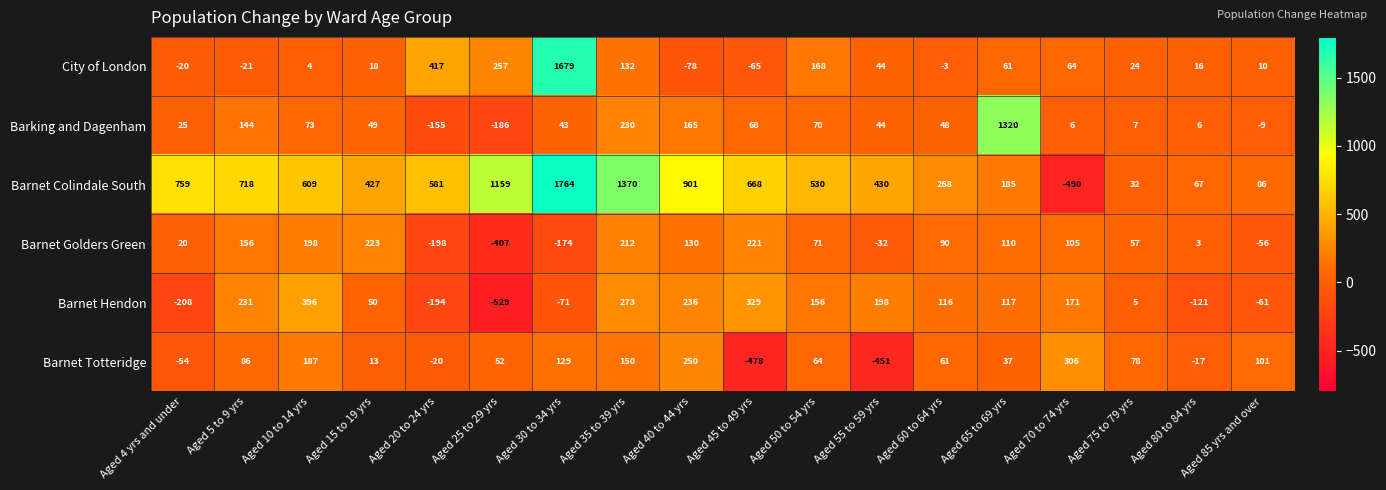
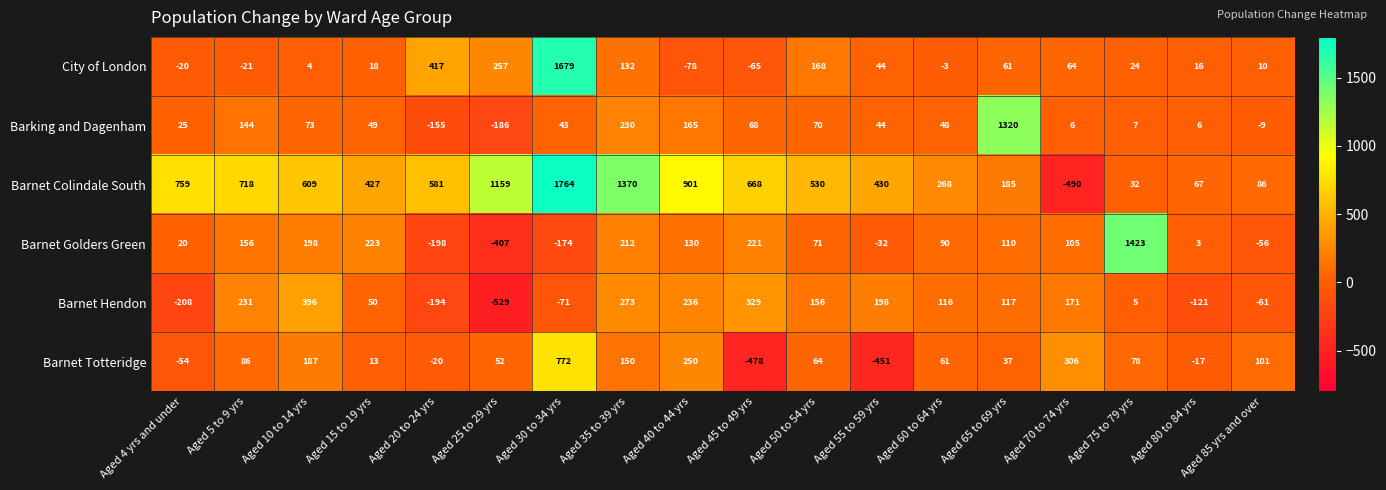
  {
    "City of London": {
      "Aged 4 yrs and under": -20,
      "Aged 5 to 9 yrs": -21,
      "Aged 10 to 14 yrs": 4,
      "Aged 15 to 19 yrs": 18,
      "Aged 20 to 24 yrs": 417,
      "Aged 25 to 29 yrs": 257,
      "Aged 30 to 34 yrs": 1679,
      "Aged 35 to 39 yrs": 132,
      "Aged 40 to 44 yrs": -78,
      "Aged 45 to 49 yrs": -65,
      "Aged 50 to 54 yrs": 168,
      "Aged 55 to 59 yrs": 44,
      "Aged 60 to 64 yrs": -3,
      "Aged 65 to 69 yrs": 61,
      "Aged 70 to 74 yrs": 64,
      "Aged 75 to 79 yrs": 24,
      "Aged 80 to 84 yrs": 16,
      "Aged 85 yrs and over": 10
    },
    "Barking and Dagenham": {
      "Aged 4 yrs and under": 25,
      "Aged 5 to 9 yrs": 144,
      "Aged 10 to 14 yrs": 73,
      "Aged 15 to 19 yrs": 49,
      "Aged 20 to 24 yrs": -155,
      "Aged 25 to 29 yrs": -186,
      "Aged 30 to 34 yrs": 43,
      "Aged 35 to 39 yrs": 230,
      "Aged 40 to 44 yrs": 165,
      "Aged 45 to 49 yrs": 68,
      "Aged 50 to 54 yrs": 70,
      "Aged 55 to 59 yrs": 44,
      "Aged 60 to 64 yrs": 48,
      "Aged 65 to 69 yrs": 1320,
      "Aged 70 to 74 yrs": 6,
      "Aged 75 to 79 yrs": 7,
      "Aged 80 to 84 yrs": 6,
      "Aged 85 yrs and over": -9
    },
    "Barnet Colindale South": {
      "Aged 4 yrs and under": 759,
      "Aged 5 to 9 yrs": 718,
      "Aged 10 to 14 yrs": 609,
      "Aged 15 to 19 yrs": 427,
      "Aged 20 to 24 yrs": 581,
      "Aged 25 to 29 yrs": 1159,
      "Aged 30 to 34 yrs": 1764,
      "Aged 35 to 39 yrs": 1370,
      "Aged 40 to 44 yrs": 901,
      "Aged 45 to 49 yrs": 668,
      "Aged 50 to 54 yrs": 530,
      "Aged 55 to 59 yrs": 430,
      "Aged 60 to 64 yrs": 268,
      "Aged 65 to 69 yrs": 185,
      "Aged 70 to 74 yrs": -490,
      "Aged 75 to 79 yrs": 32,
      "Aged 80 to 84 yrs": 67,
      "Aged 85 yrs and over": 86
    },
    "Barnet Golders Green": {
      "Aged 4 yrs and under": 20,
      "Aged 5 to 9 yrs": 156,
      "Aged 10 to 14 yrs": 198,
      "Aged 15 to 19 yrs": 223,
      "Aged 20 to 24 yrs": -198,
      "Aged 25 to 29 yrs": -407,
      "Aged 30 to 34 yrs": -174,
      "Aged 35 to 39 yrs": 212,
      "Aged 40 to 44 yrs": 130,
      "Aged 45 to 49 yrs": 221,
      "Aged 50 to 54 yrs": 71,
      "Aged 55 to 59 yrs": -32,
      "Aged 60 to 64 yrs": 90,
      "Aged 65 to 69 yrs": 110,
      "Aged 70 to 74 yrs": 105,
-     "Aged 75 to 79 yrs": 57,
+     "Aged 75 to 79 yrs": 1423,
      "Aged 80 to 84 yrs": 3,
      "Aged 85 yrs and over": -56
    },
    "Barnet Hendon": {
      "Aged 4 yrs and under": -208,
      "Aged 5 to 9 yrs": 231,
      "Aged 10 to 14 yrs": 396,
      "Aged 15 to 19 yrs": 50,
      "Aged 20 to 24 yrs": -194,
      "Aged 25 to 29 yrs": -529,
      "Aged 30 to 34 yrs": -71,
      "Aged 35 to 39 yrs": 273,
      "Aged 40 to 44 yrs": 236,
      "Aged 45 to 49 yrs": 329,
      "Aged 50 to 54 yrs": 156,
      "Aged 55 to 59 yrs": 198,
      "Aged 60 to 64 yrs": 116,
      "Aged 65 to 69 yrs": 117,
      "Aged 70 to 74 yrs": 171,
      "Aged 75 to 79 yrs": 5,
      "Aged 80 to 84 yrs": -121,
      "Aged 85 yrs and over": -61
    },
    "Barnet Totteridge": {
      "Aged 4 yrs and under": -54,
      "Aged 5 to 9 yrs": 86,
      "Aged 10 to 14 yrs": 187,
      "Aged 15 to 19 yrs": 13,
      "Aged 20 to 24 yrs": -20,
      "Aged 25 to 29 yrs": 52,
-     "Aged 30 to 34 yrs": 129,
+     "Aged 30 to 34 yrs": 772,
      "Aged 35 to 39 yrs": 150,
      "Aged 40 to 44 yrs": 250,
      "Aged 45 to 49 yrs": -478,
      "Aged 50 to 54 yrs": 64,
      "Aged 55 to 59 yrs": -451,
      "Aged 60 to 64 yrs": 61,
      "Aged 65 to 69 yrs": 37,
      "Aged 70 to 74 yrs": 306,
      "Aged 75 to 79 yrs": 78,
      "Aged 80 to 84 yrs": -17,
      "Aged 85 yrs and over": 101
    }
  }
